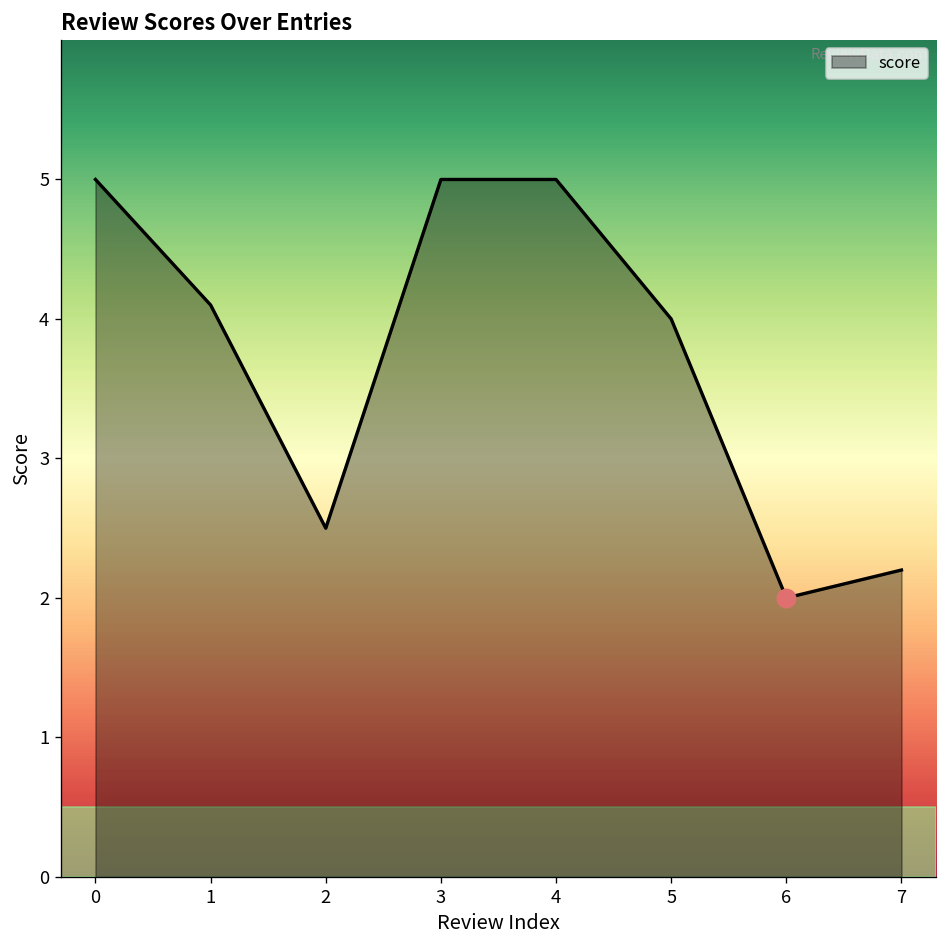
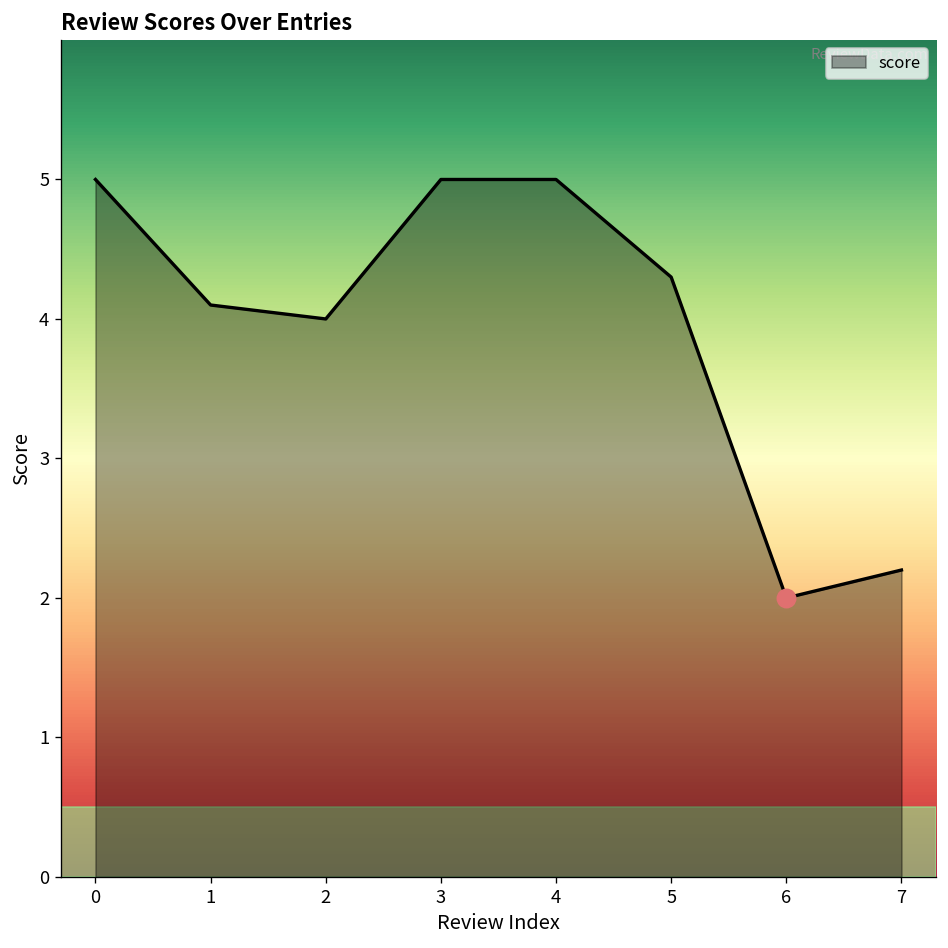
  {
    "score": {
      "0": 5.0,
      "1": 4.1,
-     "2": 2.5,
+     "2": 4.0,
      "3": 5.0,
      "4": 5.0,
-     "5": 4.0,
+     "5": 4.3,
      "7": 2.2
    }
  }
